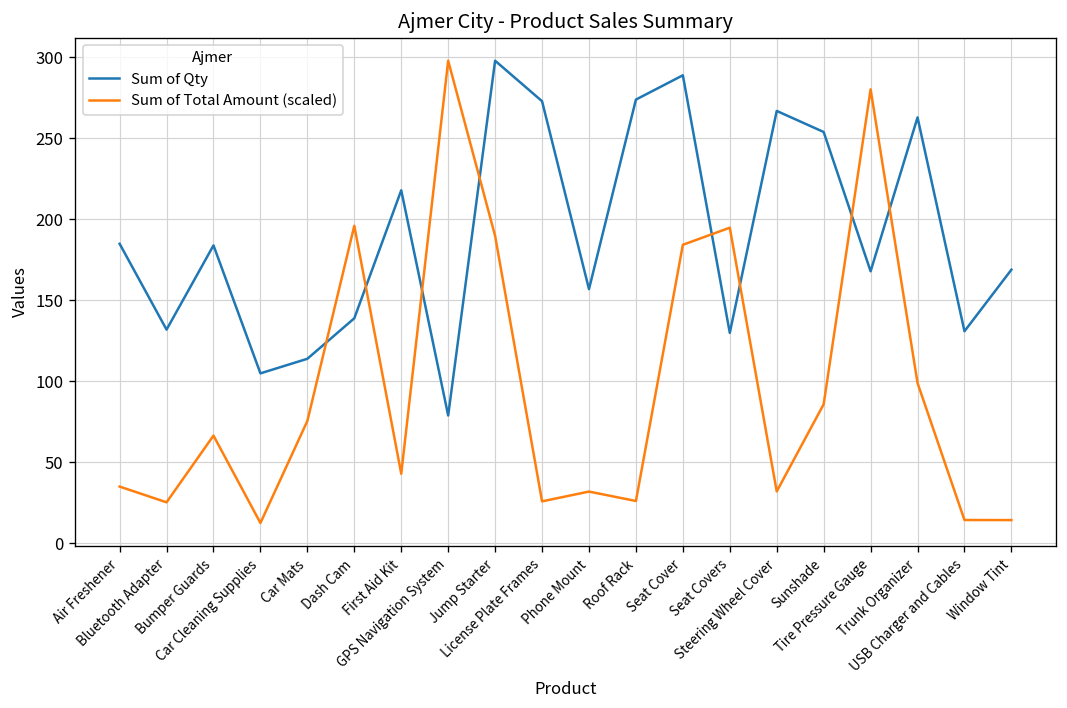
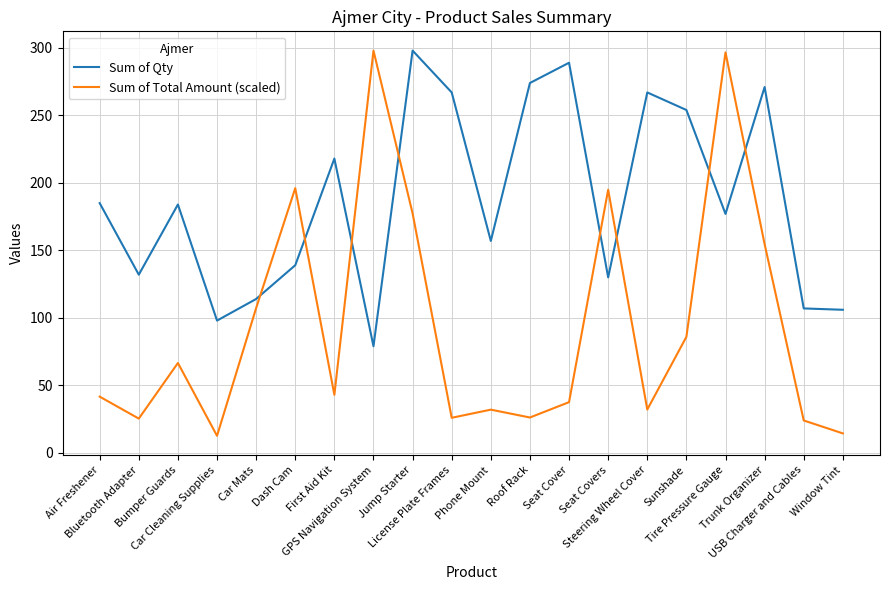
  {
    "Sum of Qty": {
      "Air Freshener": 185,
      "Bluetooth Adapter": 132,
      "Bumper Guards": 184,
-     "Car Cleaning Supplies": 105,
+     "Car Cleaning Supplies": 98,
      "Car Mats": 114,
      "Dash Cam": 139,
      "First Aid Kit": 218,
      "GPS Navigation System": 79,
      "Jump Starter": 298,
-     "License Plate Frames": 273,
+     "License Plate Frames": 267,
      "Phone Mount": 157,
      "Roof Rack": 274,
      "Seat Cover": 289,
      "Seat Covers": 130,
      "Steering Wheel Cover": 267,
      "Sunshade": 254,
-     "Tire Pressure Gauge": 168,
-     "Trunk Organizer": 263,
-     "USB Charger and Cables": 131,
-     "Window Tint": 169
+     "Tire Pressure Gauge": 177,
+     "Trunk Organizer": 271,
+     "USB Charger and Cables": 107,
+     "Window Tint": 106
    },
    "Sum of Total Amount (scaled)": {
-     "Air Freshener": 35,
+     "Air Freshener": 42,
      "Bluetooth Adapter": 25,
      "Bumper Guards": 67,
      "Car Cleaning Supplies": 13,
-     "Car Mats": 76,
+     "Car Mats": 107,
      "Dash Cam": 196,
      "First Aid Kit": 43,
      "GPS Navigation System": 298,
-     "Jump Starter": 190,
+     "Jump Starter": 177,
      "License Plate Frames": 26,
      "Phone Mount": 32,
      "Roof Rack": 26,
-     "Seat Cover": 184,
+     "Seat Cover": 38,
      "Seat Covers": 195,
      "Steering Wheel Cover": 32,
      "Sunshade": 86,
-     "Tire Pressure Gauge": 280,
-     "Trunk Organizer": 99,
-     "USB Charger and Cables": 14,
+     "Tire Pressure Gauge": 297,
+     "Trunk Organizer": 155,
+     "USB Charger and Cables": 24,
      "Window Tint": 14
    }
  }
